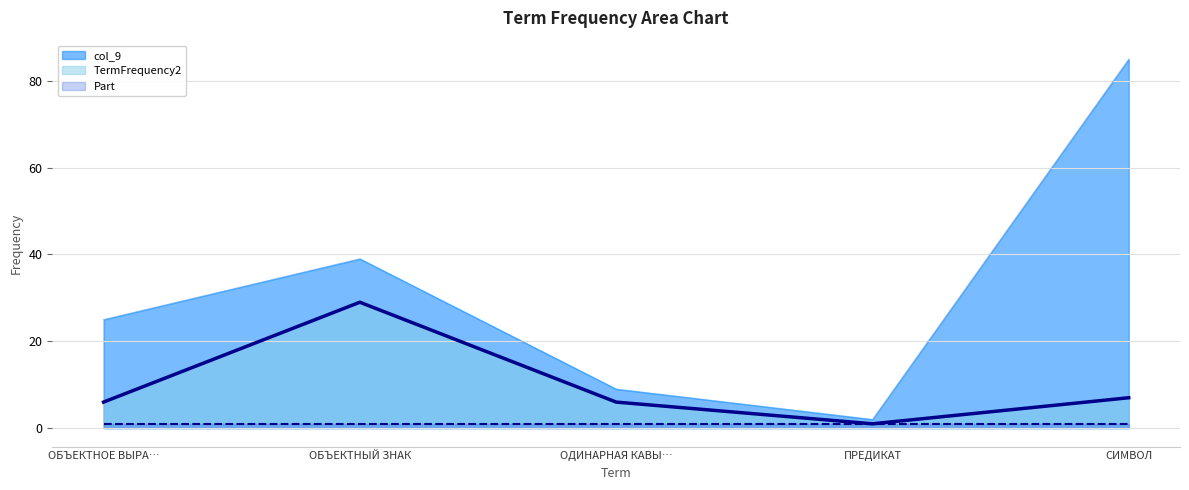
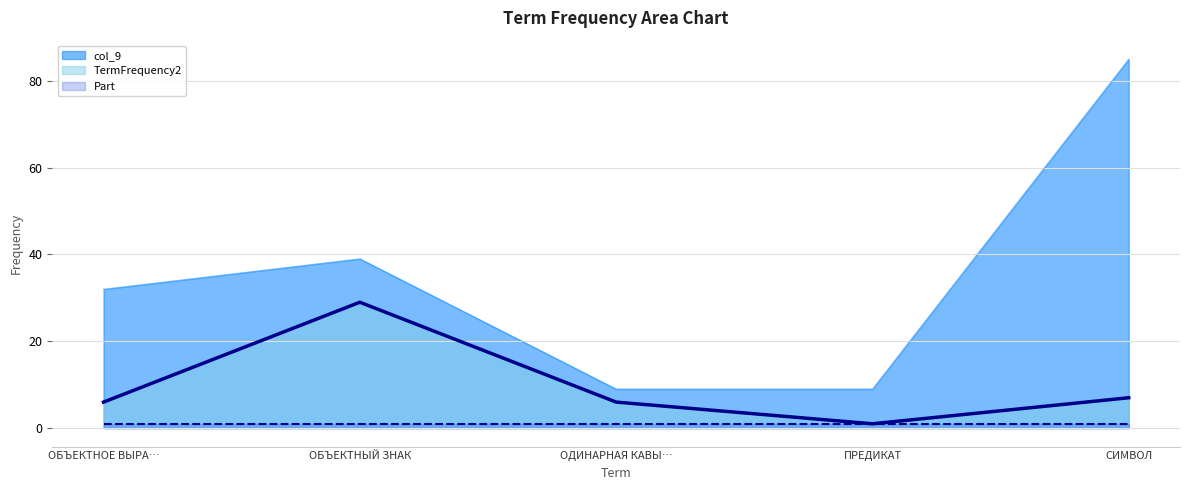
  {
    "col_9": {
-     "ОБЪЕКТНОЕ ВЫРА…": 25,
+     "ОБЪЕКТНОЕ ВЫРА…": 32,
      "ОБЪЕКТНЫЙ ЗНАК": 39,
      "ОДИНАРНАЯ КАВЫ…": 9,
-     "ПРЕДИКАТ": 2,
+     "ПРЕДИКАТ": 9,
      "СИМВОЛ": 85
    }
  }
